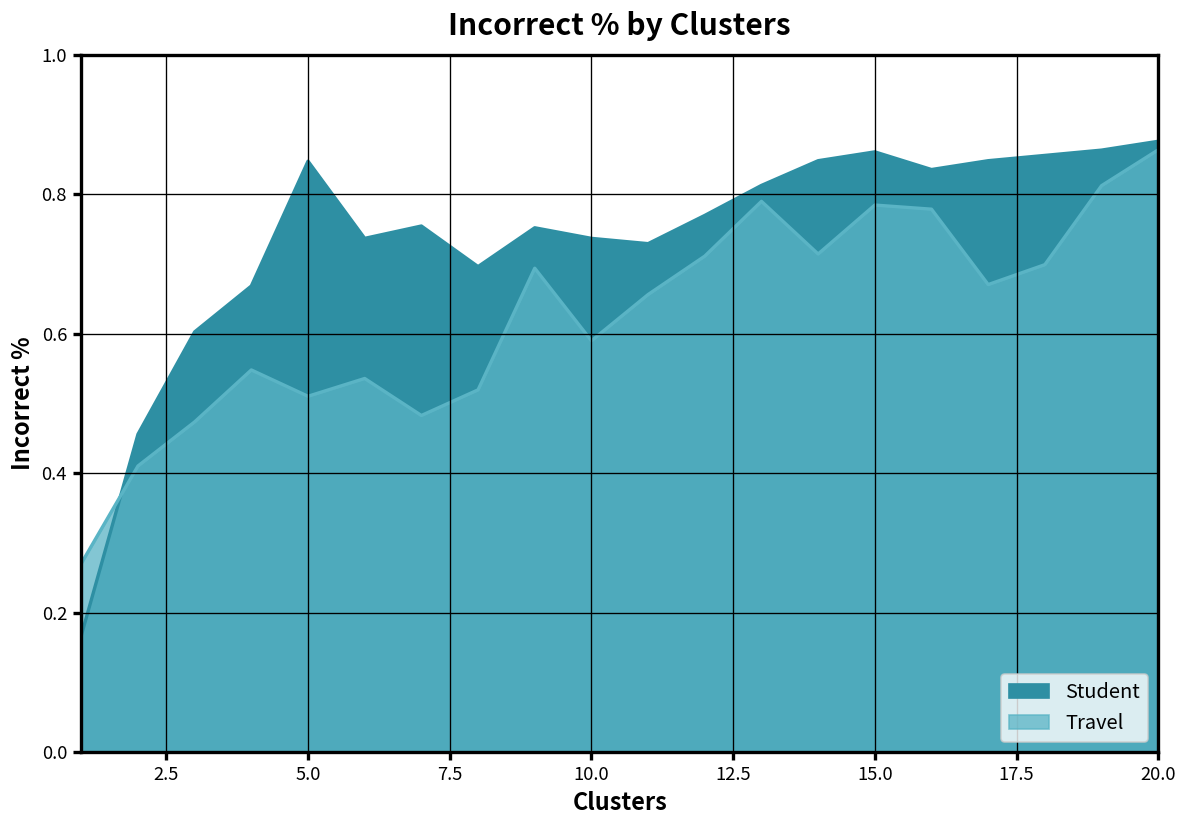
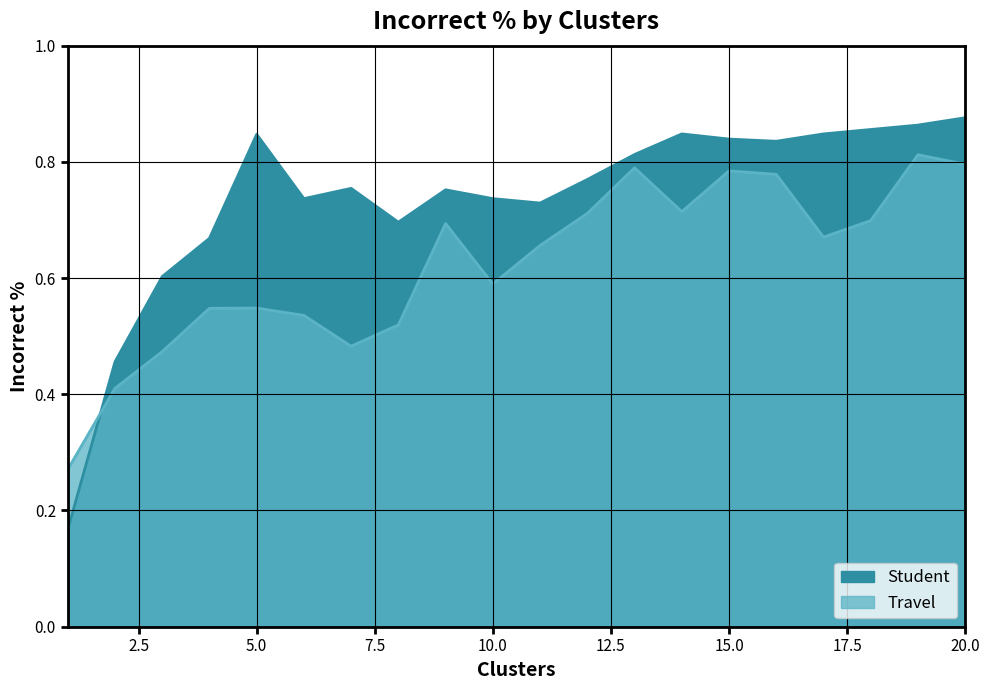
  {
    "Student": {
      "5.0": 0.85,
      "10.0": 0.74,
-     "15.0": 0.86,
+     "15.0": 0.84,
      "20.0": 0.88
    },
    "Travel": {
-     "5.0": 0.51,
+     "5.0": 0.55,
      "10.0": 0.59,
      "15.0": 0.78,
-     "20.0": 0.86
+     "20.0": 0.80
    }
  }
